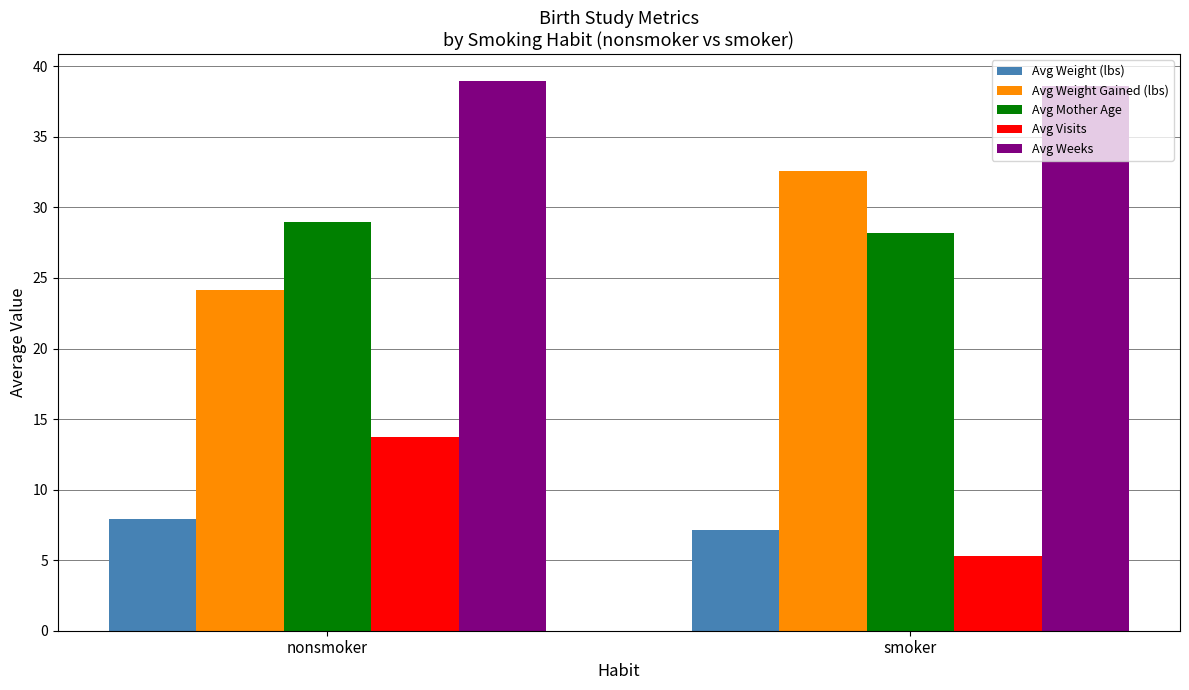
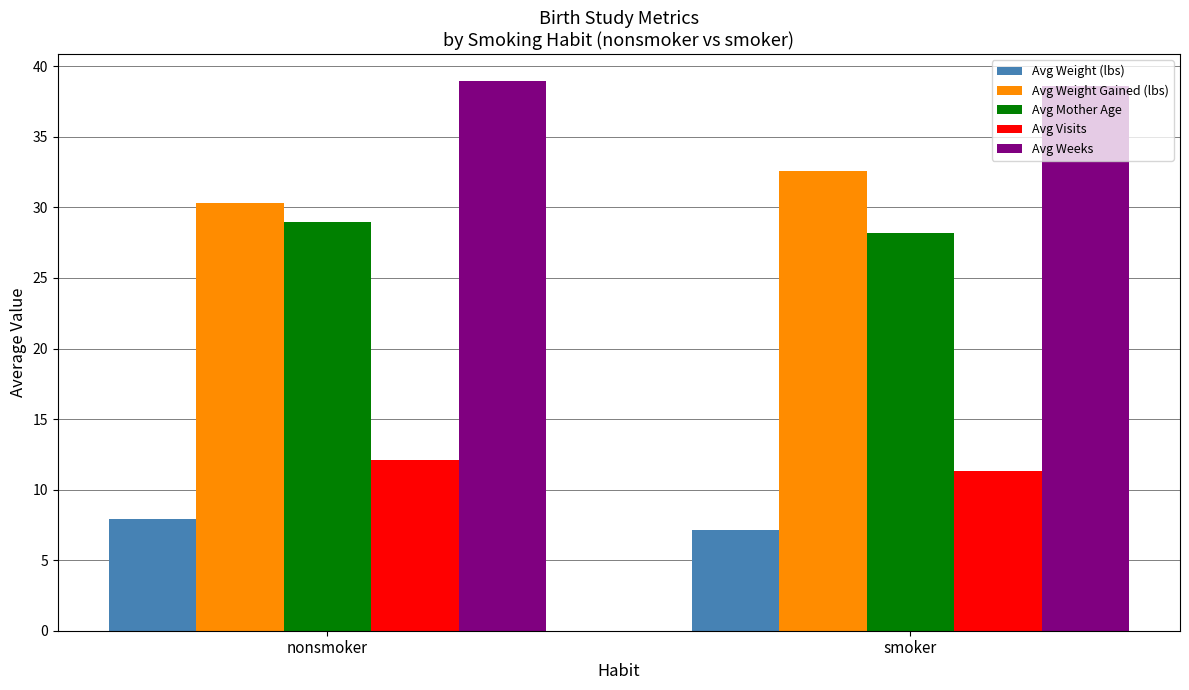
  {
    "Avg Weight (lbs)": {
      "nonsmoker": 7.9,
      "smoker": 7.1
    },
    "Avg Weight Gained (lbs)": {
-     "nonsmoker": 24.1,
+     "nonsmoker": 30.3,
      "smoker": 32.6
    },
    "Avg Mother Age": {
      "nonsmoker": 29.0,
      "smoker": 28.2
    },
    "Avg Visits": {
-     "nonsmoker": 13.7,
-     "smoker": 5.3
+     "nonsmoker": 12.1,
+     "smoker": 11.3
    },
    "Avg Weeks": {
      "nonsmoker": 38.9
    }
  }
